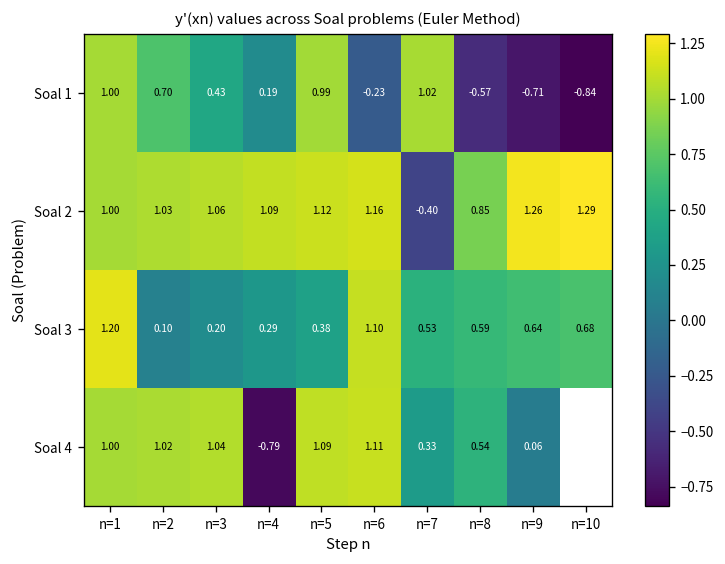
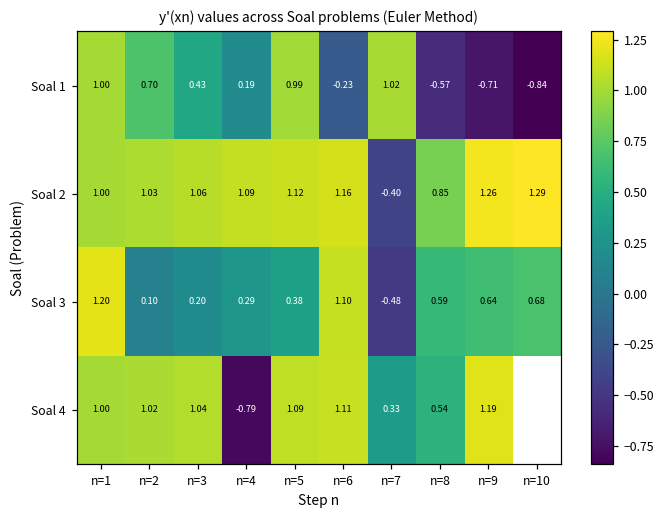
  {
    "Soal 1": {
      "n=1": 1.00,
      "n=2": 0.70,
      "n=3": 0.43,
      "n=4": 0.19,
      "n=5": 0.99,
      "n=6": -0.23,
      "n=7": 1.02,
      "n=8": -0.57,
      "n=9": -0.71,
      "n=10": -0.84
    },
    "Soal 2": {
      "n=1": 1.00,
      "n=2": 1.03,
      "n=3": 1.06,
      "n=4": 1.09,
      "n=5": 1.12,
      "n=6": 1.16,
      "n=7": -0.40,
      "n=8": 0.85,
      "n=9": 1.26,
      "n=10": 1.29
    },
    "Soal 3": {
      "n=1": 1.20,
      "n=2": 0.10,
      "n=3": 0.20,
      "n=4": 0.29,
      "n=5": 0.38,
      "n=6": 1.10,
-     "n=7": 0.53,
+     "n=7": -0.48,
      "n=8": 0.59,
      "n=9": 0.64,
      "n=10": 0.68
    },
    "Soal 4": {
      "n=1": 1.00,
      "n=2": 1.02,
      "n=3": 1.04,
      "n=4": -0.79,
      "n=5": 1.09,
      "n=6": 1.11,
      "n=7": 0.33,
      "n=8": 0.54,
-     "n=9": 0.06
+     "n=9": 1.19
    }
  }
